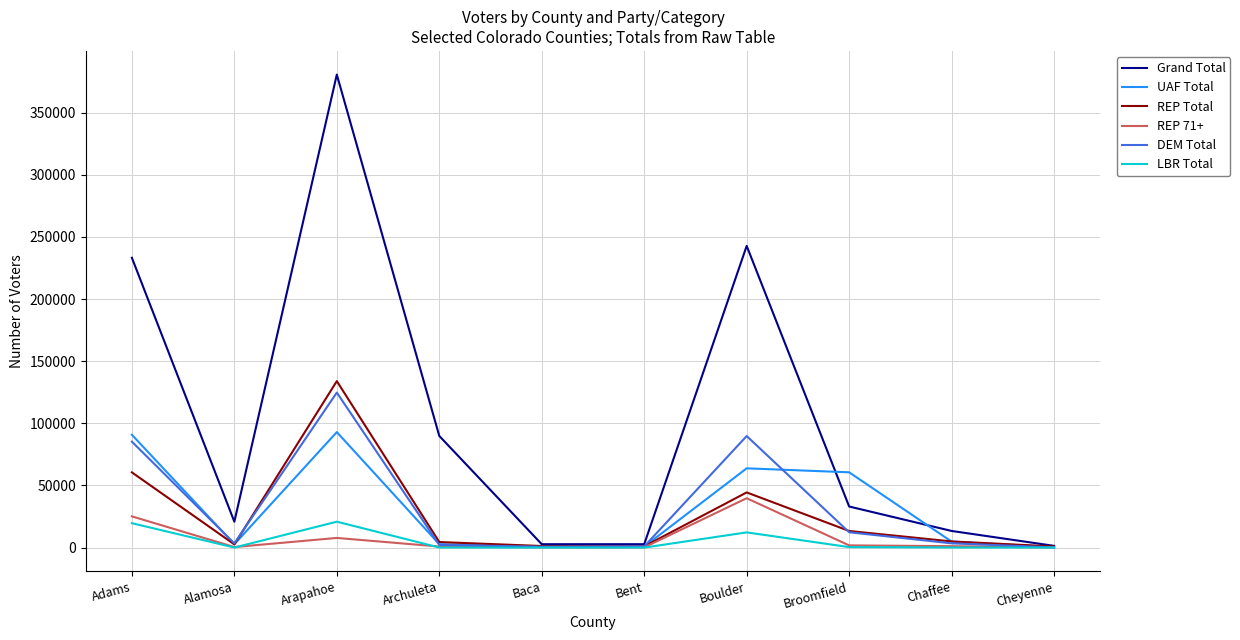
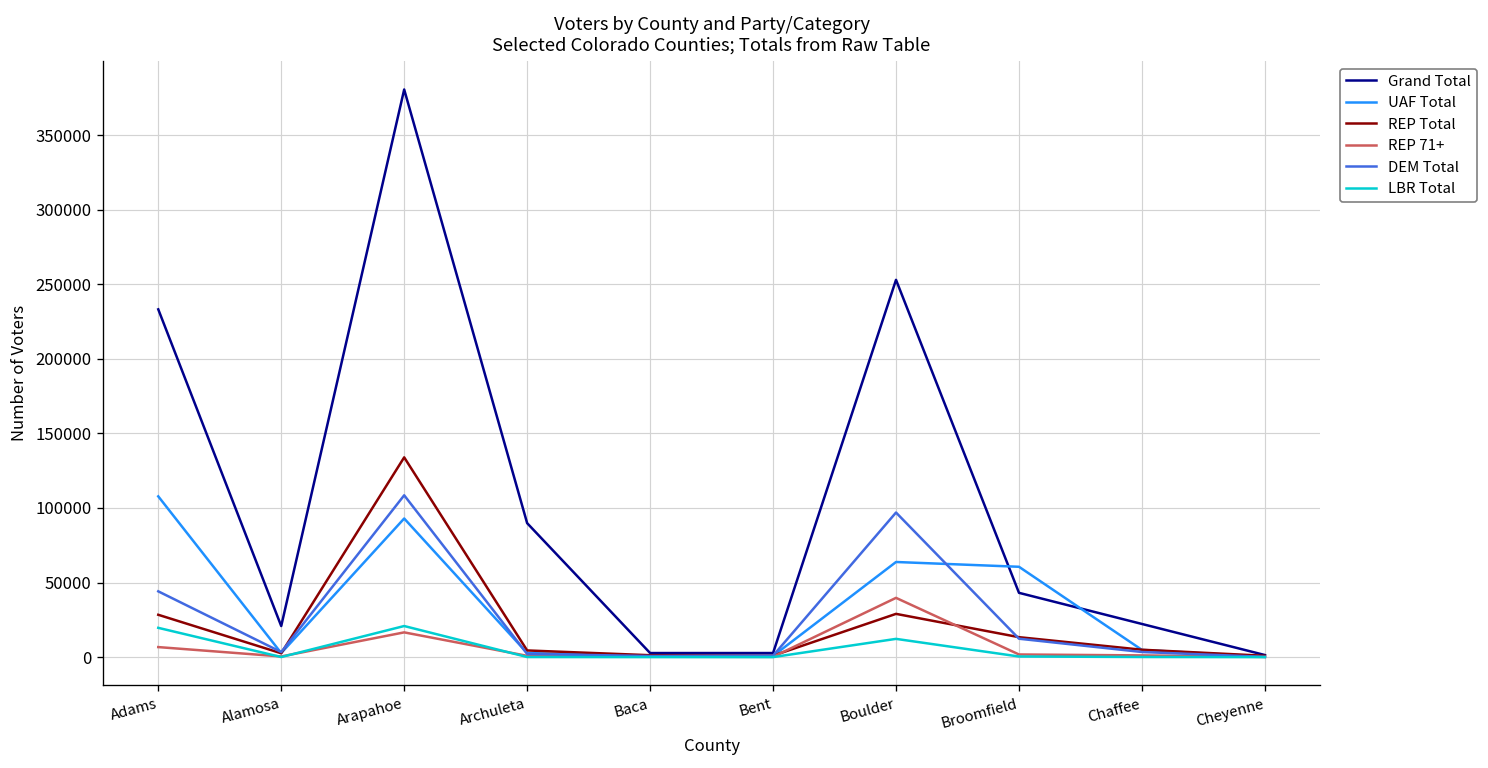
  {
    "Grand Total": {
      "Adams": 233000,
      "Alamosa": 21000,
      "Arapahoe": 381000,
      "Archuleta": 90000,
-     "Boulder": 243000,
-     "Broomfield": 33000,
-     "Chaffee": 13000
+     "Boulder": 253000,
+     "Broomfield": 43000,
+     "Chaffee": 22000
    },
    "UAF Total": {
-     "Adams": 91000,
+     "Adams": 108000,
      "Arapahoe": 93000,
      "Boulder": 64000,
      "Broomfield": 61000
    },
    "REP Total": {
-     "Adams": 61000,
+     "Adams": 28000,
      "Arapahoe": 134000,
-     "Boulder": 44000
+     "Boulder": 29000
    },
    "REP 71+": {
-     "Adams": 25000,
-     "Arapahoe": 8000,
+     "Adams": 7000,
+     "Arapahoe": 17000,
      "Boulder": 40000
    },
    "DEM Total": {
-     "Adams": 85000,
-     "Arapahoe": 125000,
-     "Boulder": 90000
+     "Adams": 44000,
+     "Arapahoe": 109000,
+     "Boulder": 97000
    },
    "LBR Total": {
      "Adams": 20000,
      "Arapahoe": 21000,
      "Boulder": 12000
    }
  }
